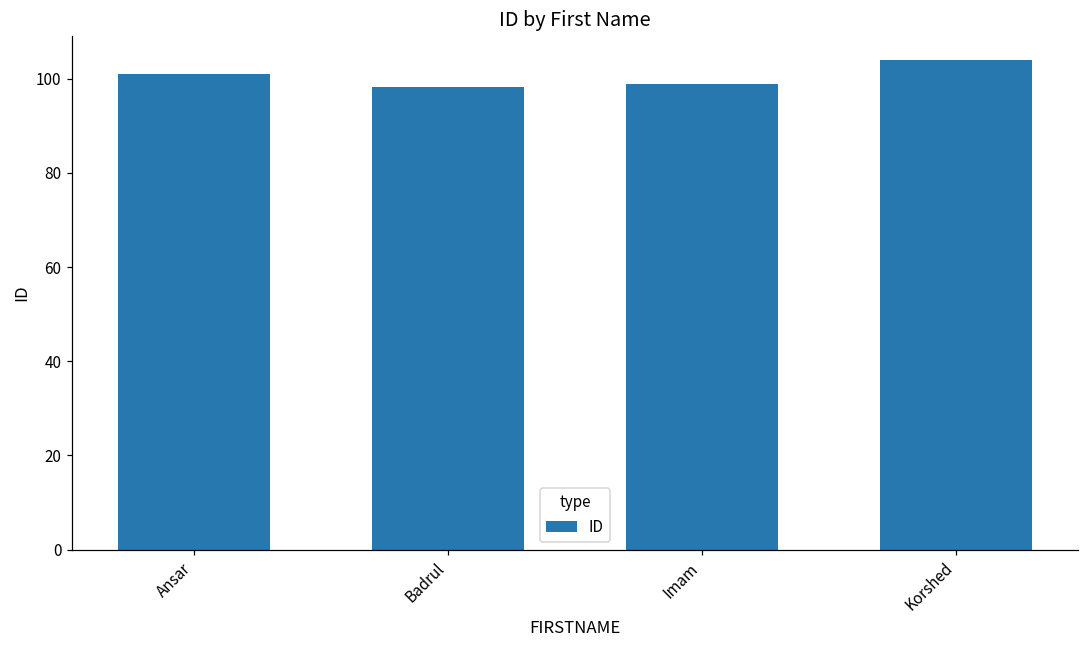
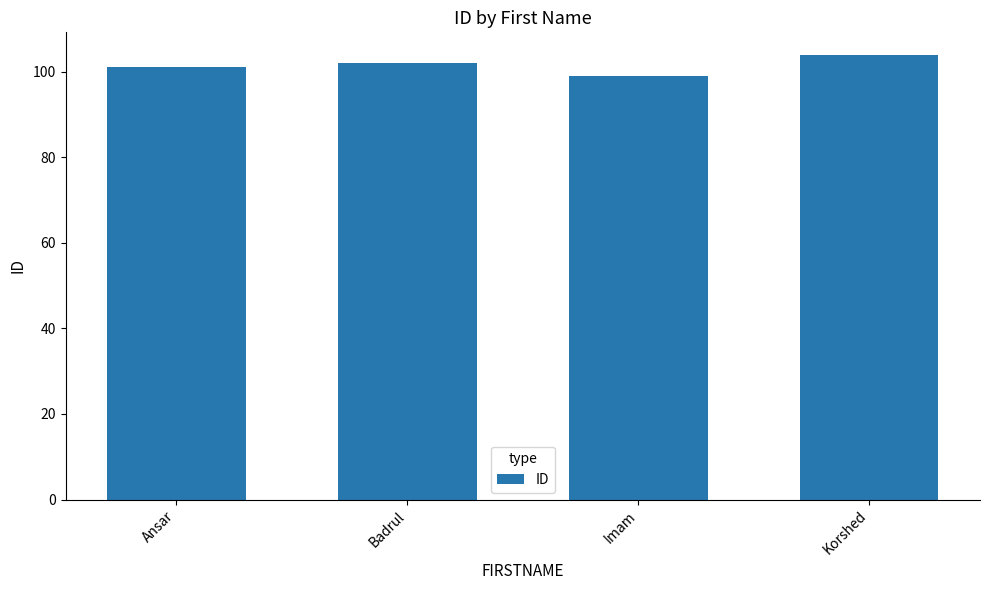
  {
    "Ansar": 101,
-   "Badrul": 98,
+   "Badrul": 102,
    "Imam": 99,
    "Korshed": 104
  }
